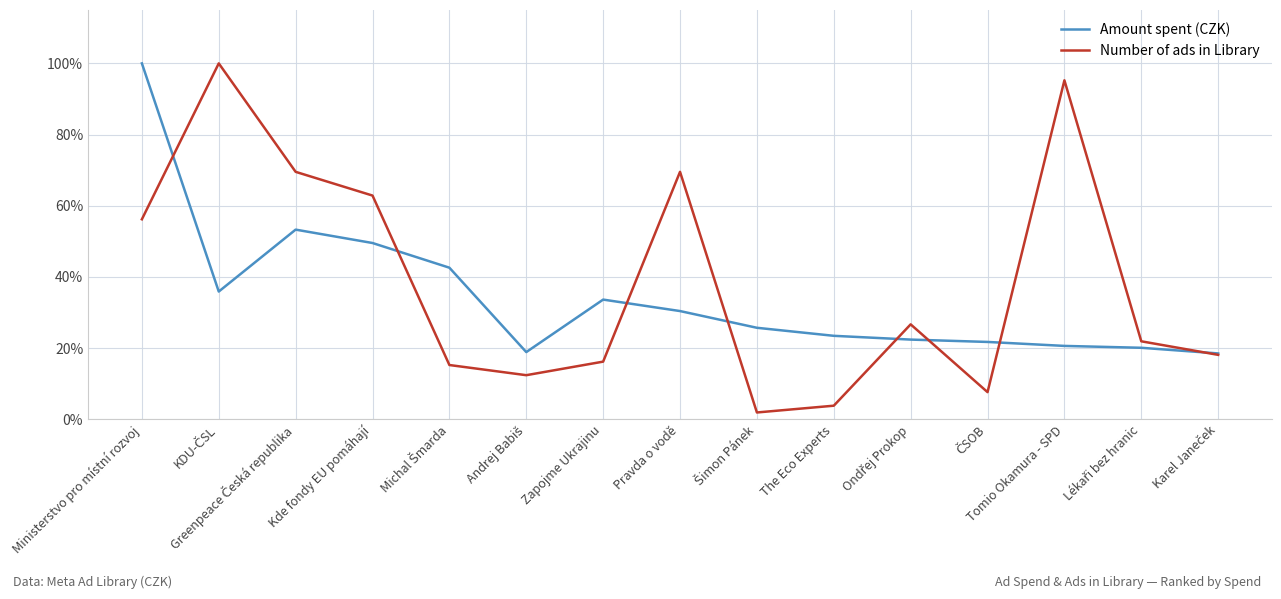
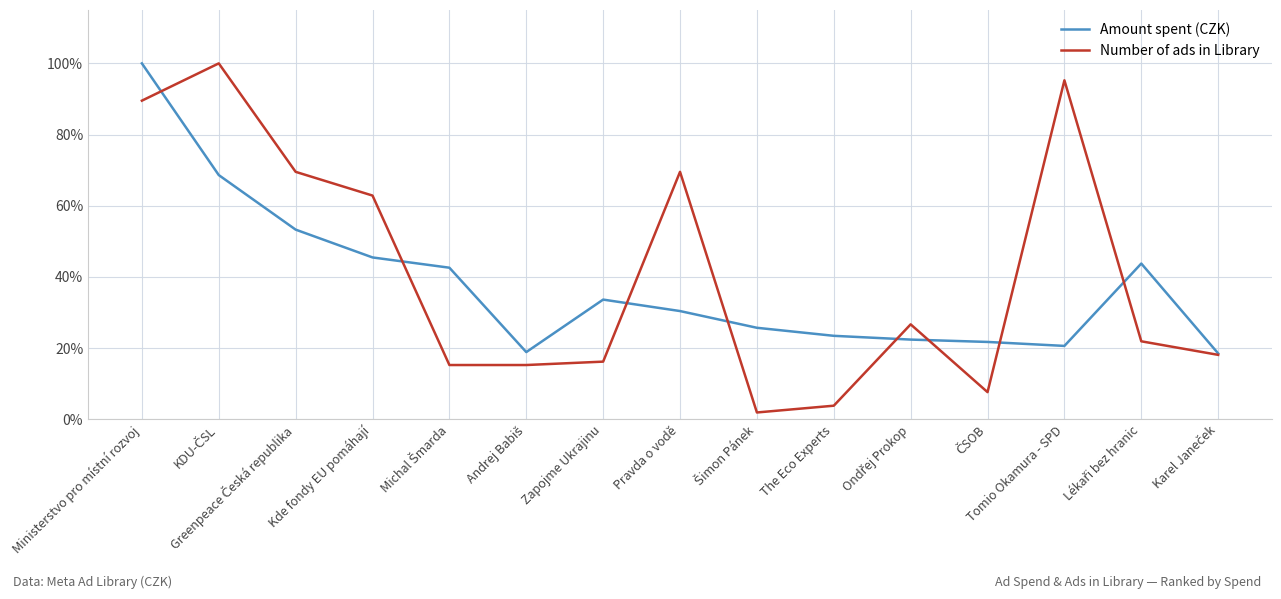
  {
    "Amount spent (CZK)": {
      "Ministerstvo pro místní rozvoj": "100%",
-     "KDU-ČSL": "36%",
+     "KDU-ČSL": "69%",
      "Greenpeace Česká republika": "53%",
-     "Kde fondy EU pomáhají": "50%",
+     "Kde fondy EU pomáhají": "45%",
      "Michal Šmarda": "43%",
      "Andrej Babiš": "19%",
      "Zapojme Ukrajinu": "34%",
      "Pravda o vodě": "30%",
      "Šimon Pánek": "26%",
      "The Eco Experts": "23%",
      "Ondřej Prokop": "22%",
      "ČSOB": "22%",
      "Tomio Okamura - SPD": "21%",
-     "Lékaři bez hranic": "20%"
+     "Lékaři bez hranic": "44%"
    },
    "Number of ads in Library": {
-     "Ministerstvo pro místní rozvoj": "56%",
+     "Ministerstvo pro místní rozvoj": "90%",
      "KDU-ČSL": "100%",
      "Greenpeace Česká republika": "70%",
      "Kde fondy EU pomáhají": "63%",
      "Michal Šmarda": "15%",
-     "Andrej Babiš": "12%",
+     "Andrej Babiš": "15%",
      "Zapojme Ukrajinu": "16%",
      "Pravda o vodě": "70%",
      "Šimon Pánek": "2%",
      "The Eco Experts": "4%",
      "Ondřej Prokop": "27%",
      "ČSOB": "8%",
      "Tomio Okamura - SPD": "95%",
      "Lékaři bez hranic": "22%"
    }
  }
